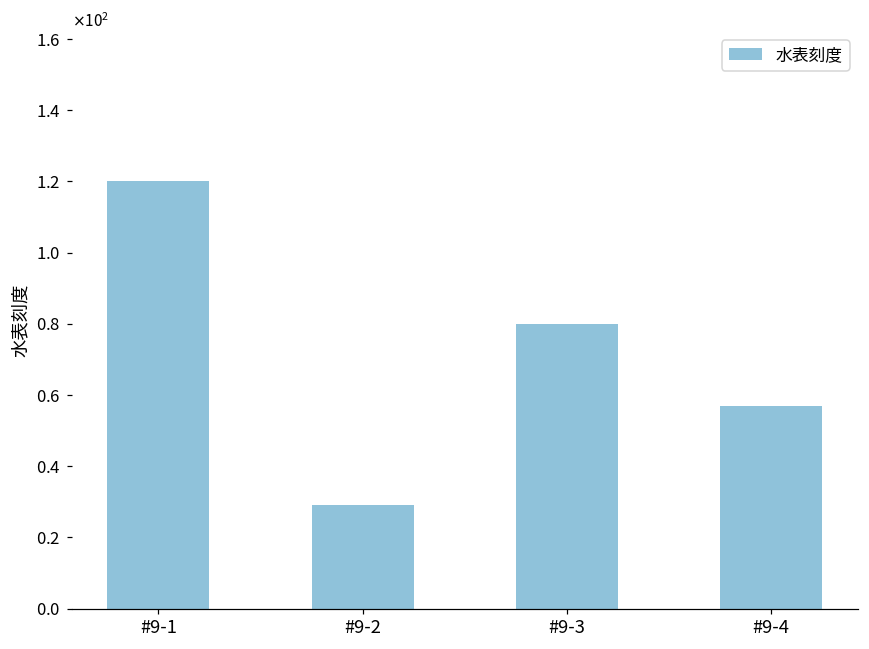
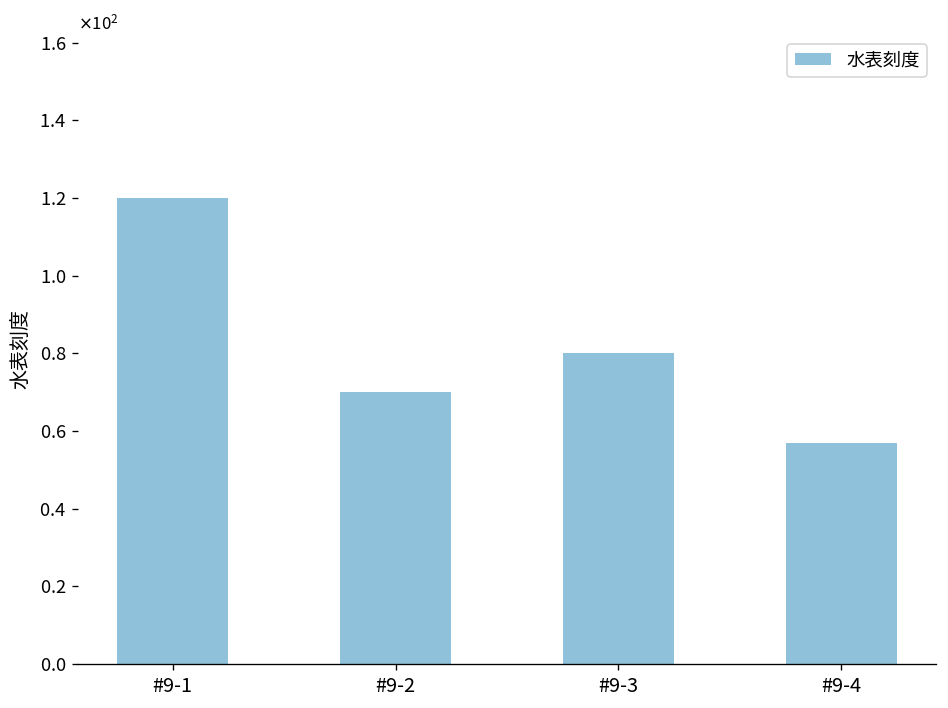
  {
    "#9-1": 120,
-   "#9-2": 29,
+   "#9-2": 70,
    "#9-3": 80,
    "#9-4": 57
  }
